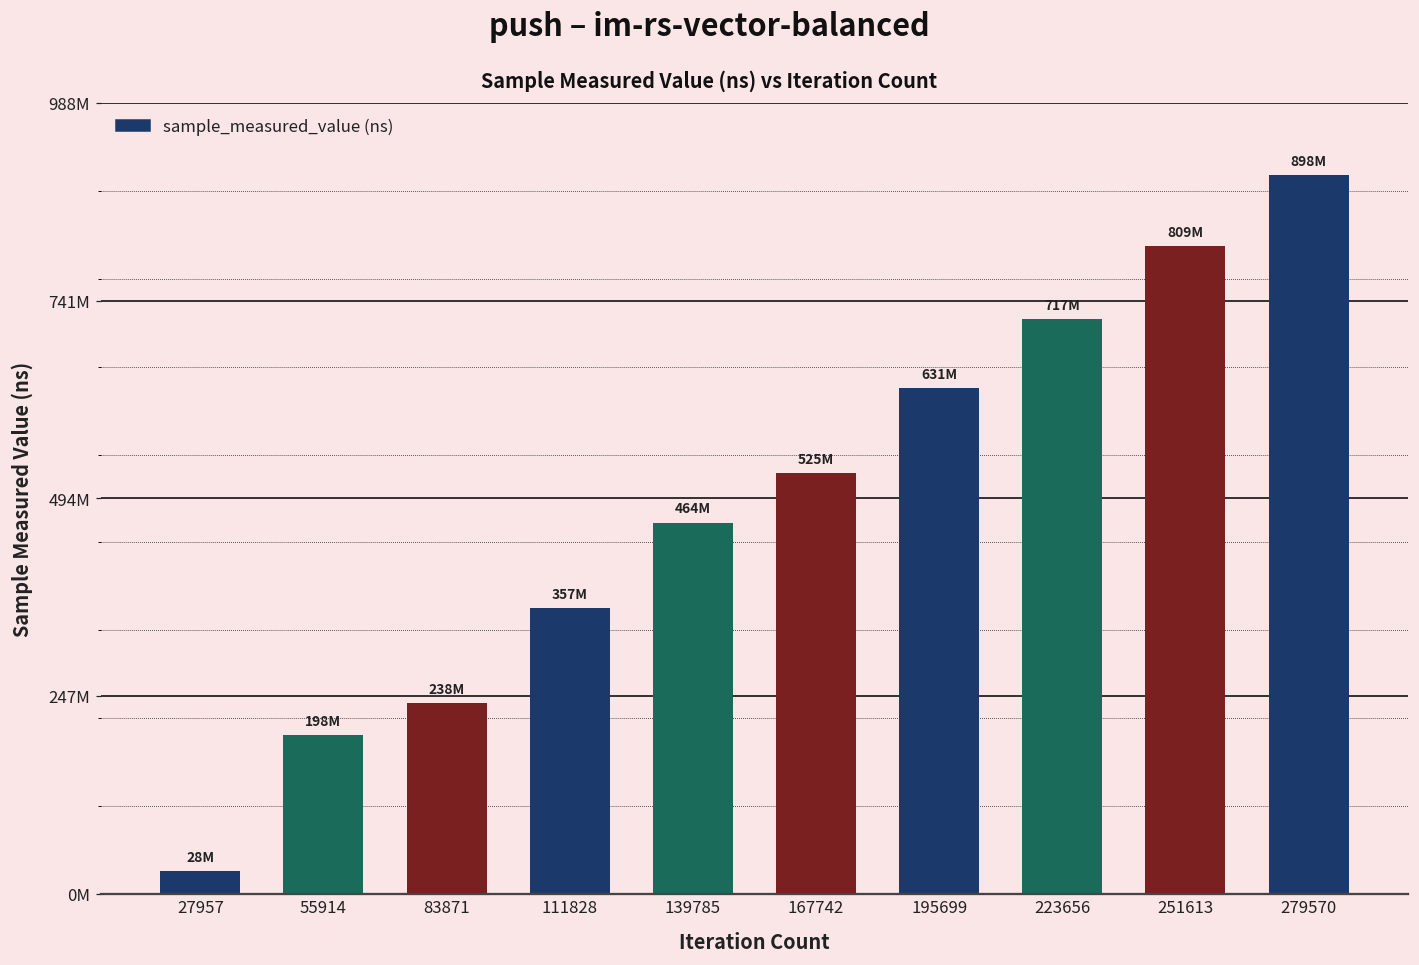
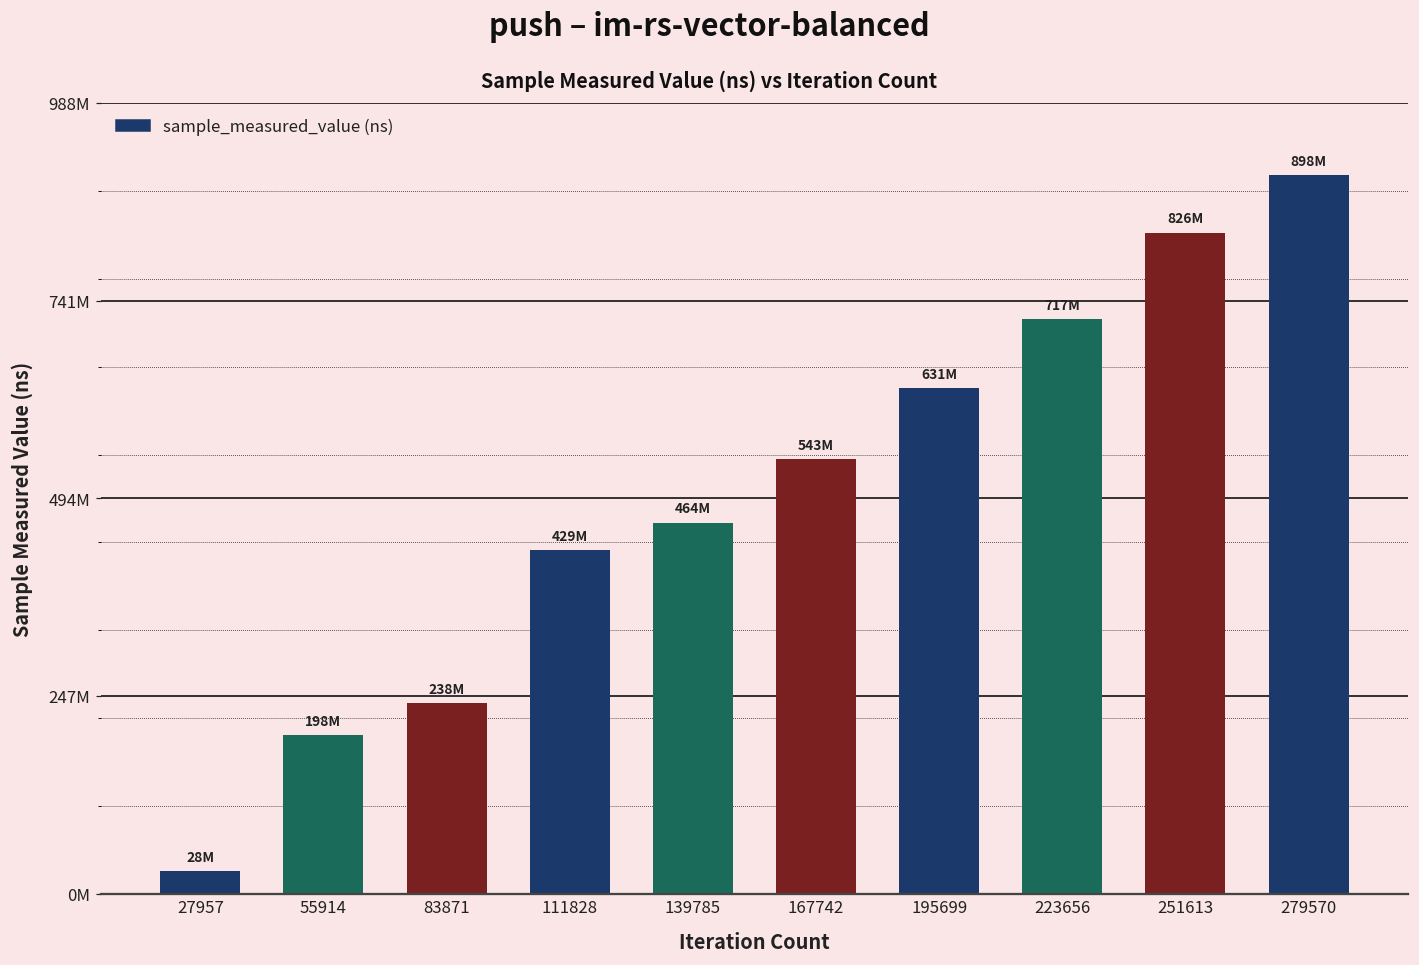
  {
    "27957": "28M",
    "55914": "198M",
    "83871": "238M",
-   "111828": "357M",
+   "111828": "429M",
    "139785": "464M",
-   "167742": "525M",
+   "167742": "543M",
    "195699": "631M",
    "223656": "717M",
-   "251613": "809M",
+   "251613": "826M",
    "279570": "898M"
  }
